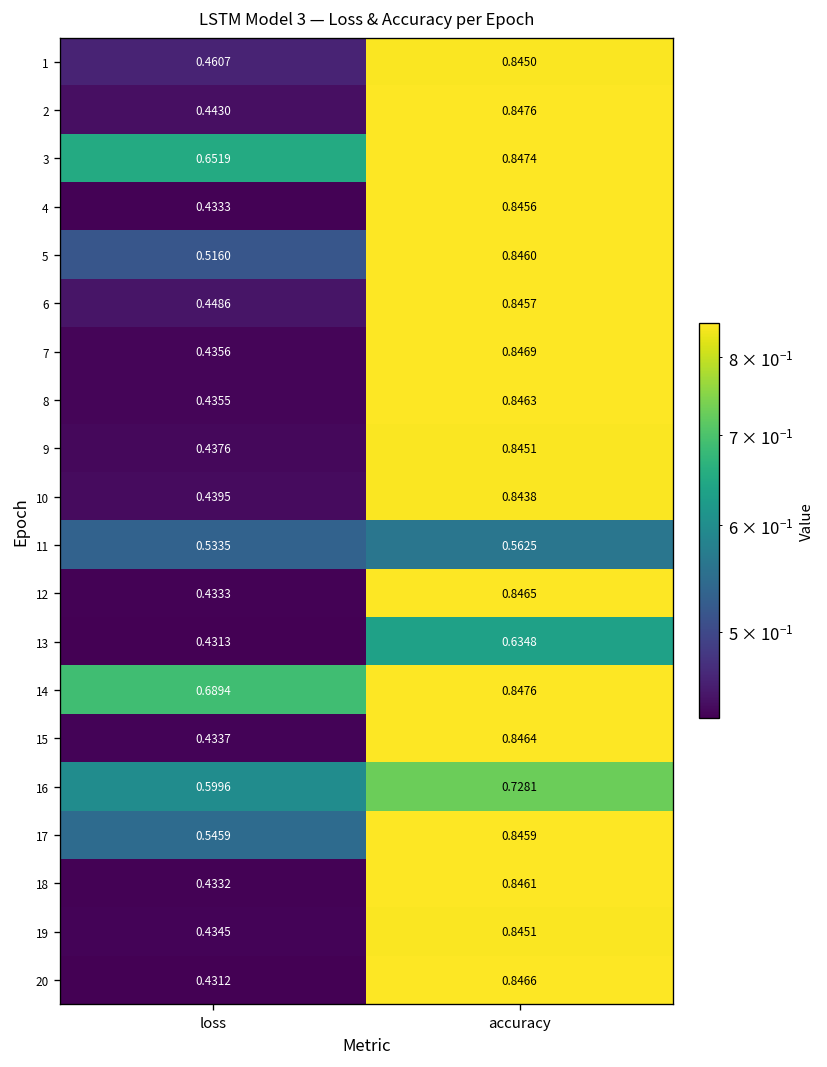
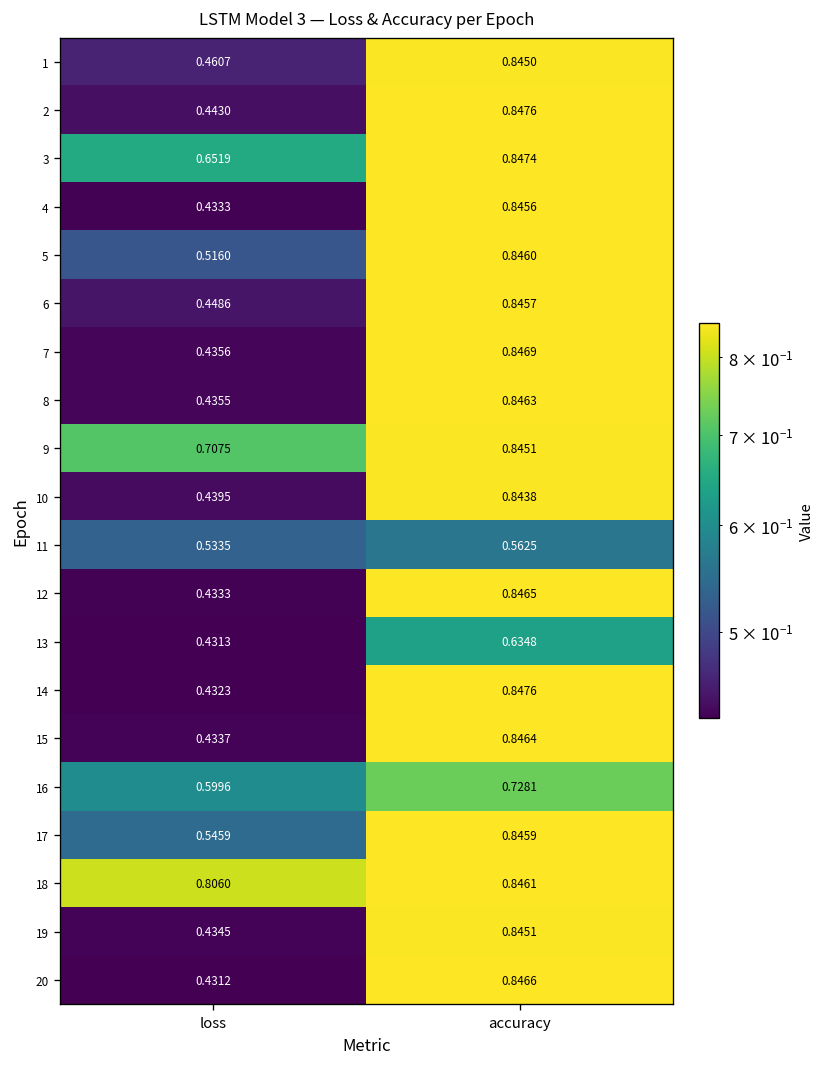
  {
    "1": {
      "loss": 0.4607,
      "accuracy": 0.8450
    },
    "2": {
      "loss": 0.4430,
      "accuracy": 0.8476
    },
    "3": {
      "loss": 0.6519,
      "accuracy": 0.8474
    },
    "4": {
      "loss": 0.4333,
      "accuracy": 0.8456
    },
    "5": {
      "loss": 0.5160,
      "accuracy": 0.8460
    },
    "6": {
      "loss": 0.4486,
      "accuracy": 0.8457
    },
    "7": {
      "loss": 0.4356,
      "accuracy": 0.8469
    },
    "8": {
      "loss": 0.4355,
      "accuracy": 0.8463
    },
    "9": {
-     "loss": 0.4376,
+     "loss": 0.7075,
      "accuracy": 0.8451
    },
    "10": {
      "loss": 0.4395,
      "accuracy": 0.8438
    },
    "11": {
      "loss": 0.5335,
      "accuracy": 0.5625
    },
    "12": {
      "loss": 0.4333,
      "accuracy": 0.8465
    },
    "13": {
      "loss": 0.4313,
      "accuracy": 0.6348
    },
    "14": {
-     "loss": 0.6894,
+     "loss": 0.4323,
      "accuracy": 0.8476
    },
    "15": {
      "loss": 0.4337,
      "accuracy": 0.8464
    },
    "16": {
      "loss": 0.5996,
      "accuracy": 0.7281
    },
    "17": {
      "loss": 0.5459,
      "accuracy": 0.8459
    },
    "18": {
-     "loss": 0.4332,
+     "loss": 0.8060,
      "accuracy": 0.8461
    },
    "19": {
      "loss": 0.4345,
      "accuracy": 0.8451
    },
    "20": {
      "loss": 0.4312,
      "accuracy": 0.8466
    }
  }
